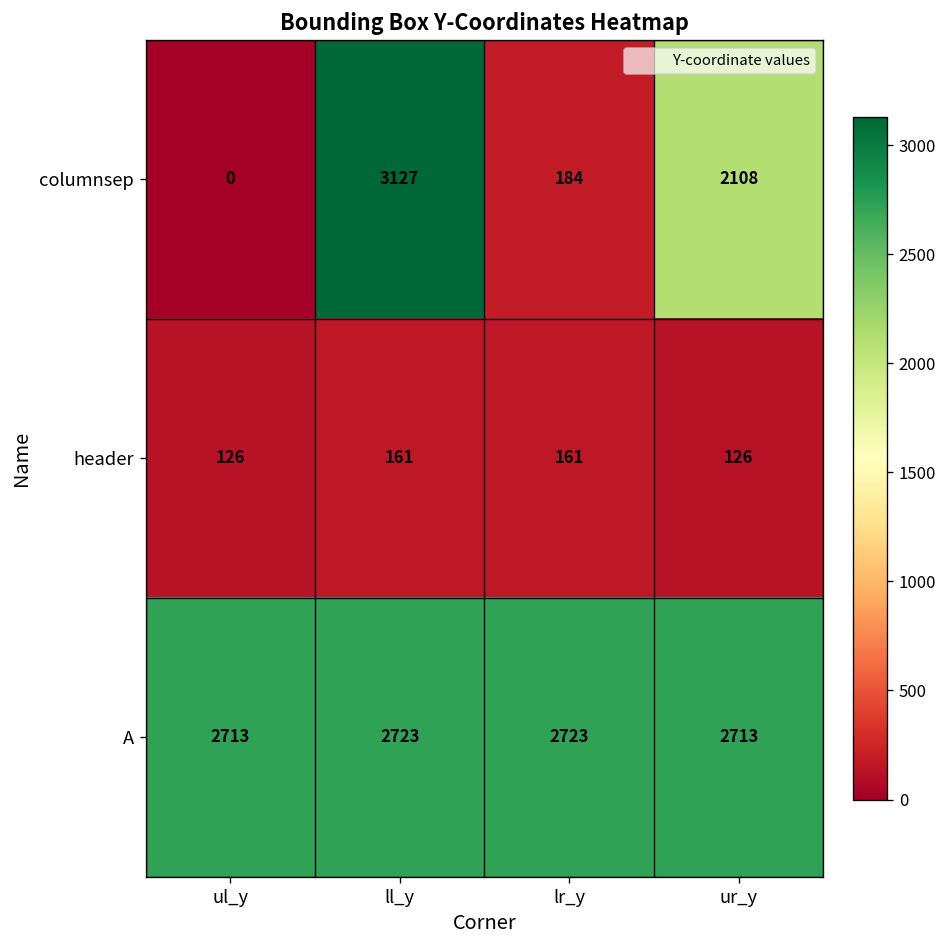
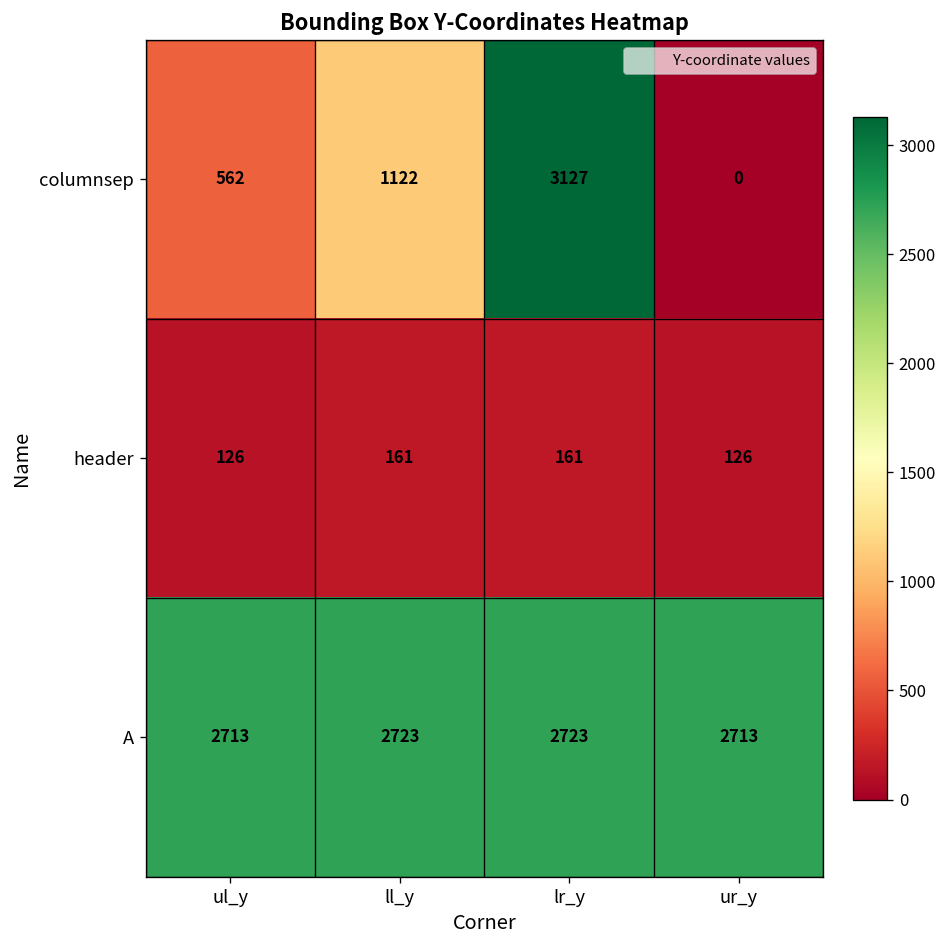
  {
    "columnsep": {
-     "ul_y": 0,
-     "ll_y": 3127,
-     "lr_y": 184,
-     "ur_y": 2108
+     "ul_y": 562,
+     "ll_y": 1122,
+     "lr_y": 3127,
+     "ur_y": 0
    },
    "header": {
      "ul_y": 126,
      "ll_y": 161,
      "lr_y": 161,
      "ur_y": 126
    },
    "A": {
      "ul_y": 2713,
      "ll_y": 2723,
      "lr_y": 2723,
      "ur_y": 2713
    }
  }
